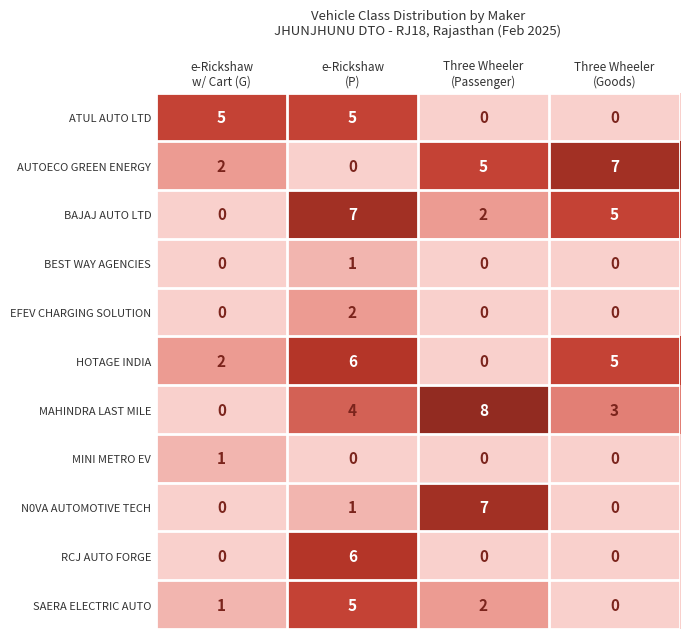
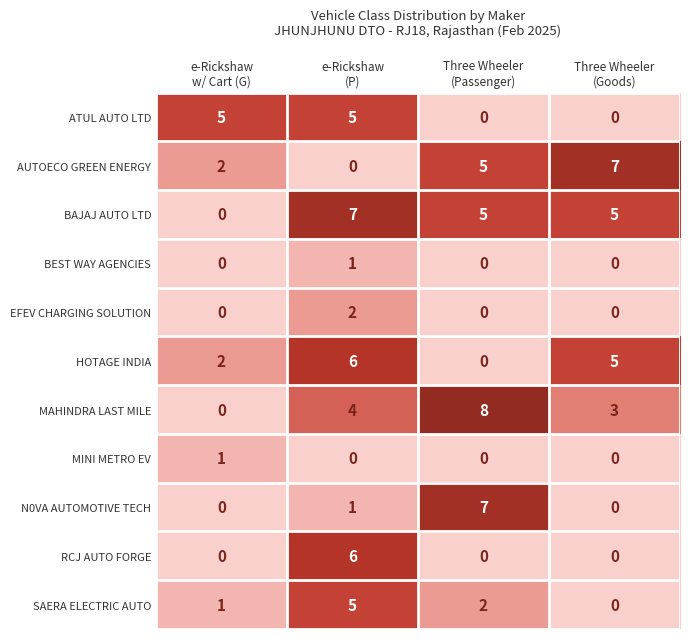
  {
    "ATUL AUTO LTD": {
      "e-Rickshaw w/ Cart (G)": 5,
      "e-Rickshaw (P)": 5,
      "Three Wheeler (Passenger)": 0,
      "Three Wheeler (Goods)": 0
    },
    "AUTOECO GREEN ENERGY": {
      "e-Rickshaw w/ Cart (G)": 2,
      "e-Rickshaw (P)": 0,
      "Three Wheeler (Passenger)": 5,
      "Three Wheeler (Goods)": 7
    },
    "BAJAJ AUTO LTD": {
      "e-Rickshaw w/ Cart (G)": 0,
      "e-Rickshaw (P)": 7,
-     "Three Wheeler (Passenger)": 2,
+     "Three Wheeler (Passenger)": 5,
      "Three Wheeler (Goods)": 5
    },
    "BEST WAY AGENCIES": {
      "e-Rickshaw w/ Cart (G)": 0,
      "e-Rickshaw (P)": 1,
      "Three Wheeler (Passenger)": 0,
      "Three Wheeler (Goods)": 0
    },
    "EFEV CHARGING SOLUTION": {
      "e-Rickshaw w/ Cart (G)": 0,
      "e-Rickshaw (P)": 2,
      "Three Wheeler (Passenger)": 0,
      "Three Wheeler (Goods)": 0
    },
    "HOTAGE INDIA": {
      "e-Rickshaw w/ Cart (G)": 2,
      "e-Rickshaw (P)": 6,
      "Three Wheeler (Passenger)": 0,
      "Three Wheeler (Goods)": 5
    },
    "MAHINDRA LAST MILE": {
      "e-Rickshaw w/ Cart (G)": 0,
      "e-Rickshaw (P)": 4,
      "Three Wheeler (Passenger)": 8,
      "Three Wheeler (Goods)": 3
    },
    "MINI METRO EV": {
      "e-Rickshaw w/ Cart (G)": 1,
      "e-Rickshaw (P)": 0,
      "Three Wheeler (Passenger)": 0,
      "Three Wheeler (Goods)": 0
    },
    "N0VA AUTOMOTIVE TECH": {
      "e-Rickshaw w/ Cart (G)": 0,
      "e-Rickshaw (P)": 1,
      "Three Wheeler (Passenger)": 7,
      "Three Wheeler (Goods)": 0
    },
    "RCJ AUTO FORGE": {
      "e-Rickshaw w/ Cart (G)": 0,
      "e-Rickshaw (P)": 6,
      "Three Wheeler (Passenger)": 0,
      "Three Wheeler (Goods)": 0
    },
    "SAERA ELECTRIC AUTO": {
      "e-Rickshaw w/ Cart (G)": 1,
      "e-Rickshaw (P)": 5,
      "Three Wheeler (Passenger)": 2,
      "Three Wheeler (Goods)": 0
    }
  }
